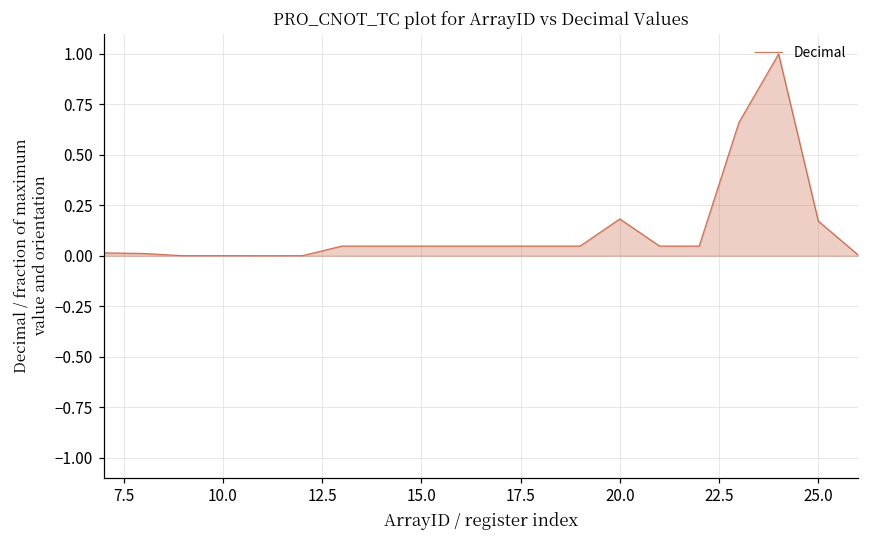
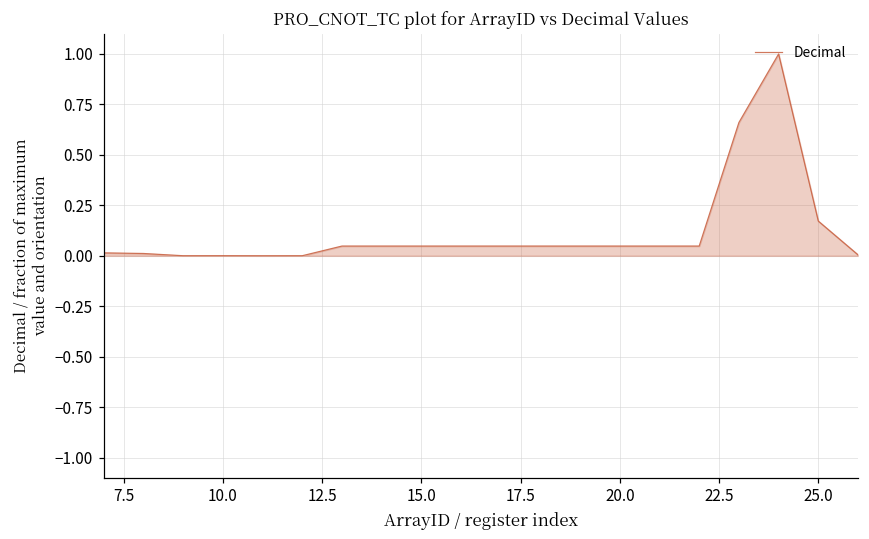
  {
    "10.0": 0.00,
    "15.0": 0.05,
-   "20.0": 0.18,
+   "20.0": 0.05,
    "25.0": 0.17
  }
